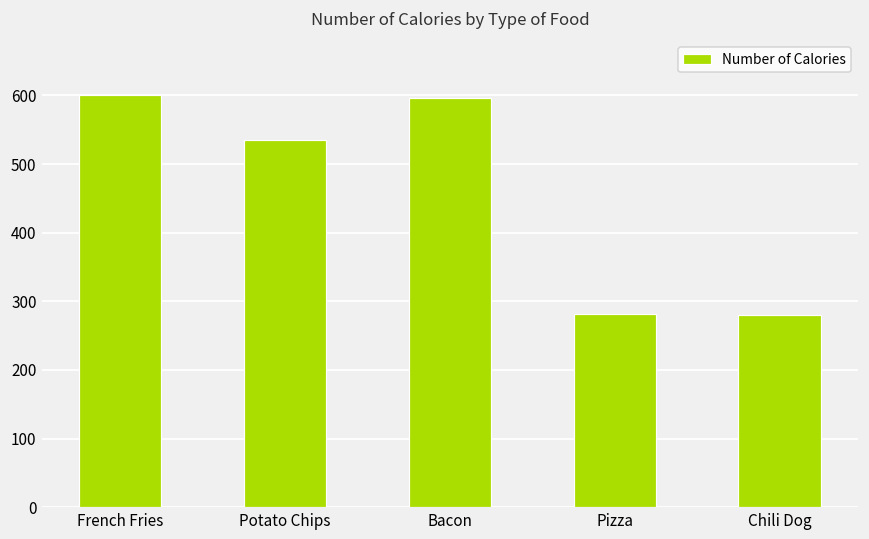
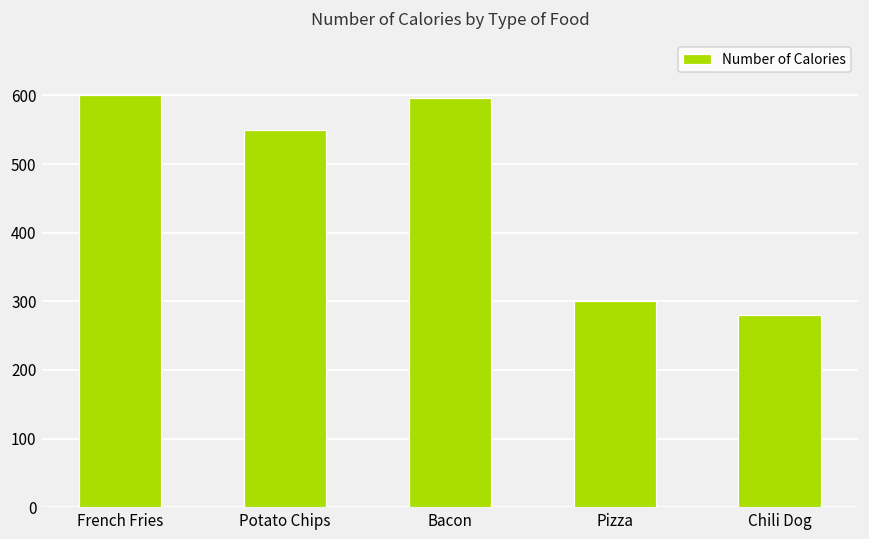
  {
    "French Fries": 600,
-   "Potato Chips": 540,
+   "Potato Chips": 550,
    "Bacon": 600,
-   "Pizza": 280,
+   "Pizza": 300,
    "Chili Dog": 280
  }
